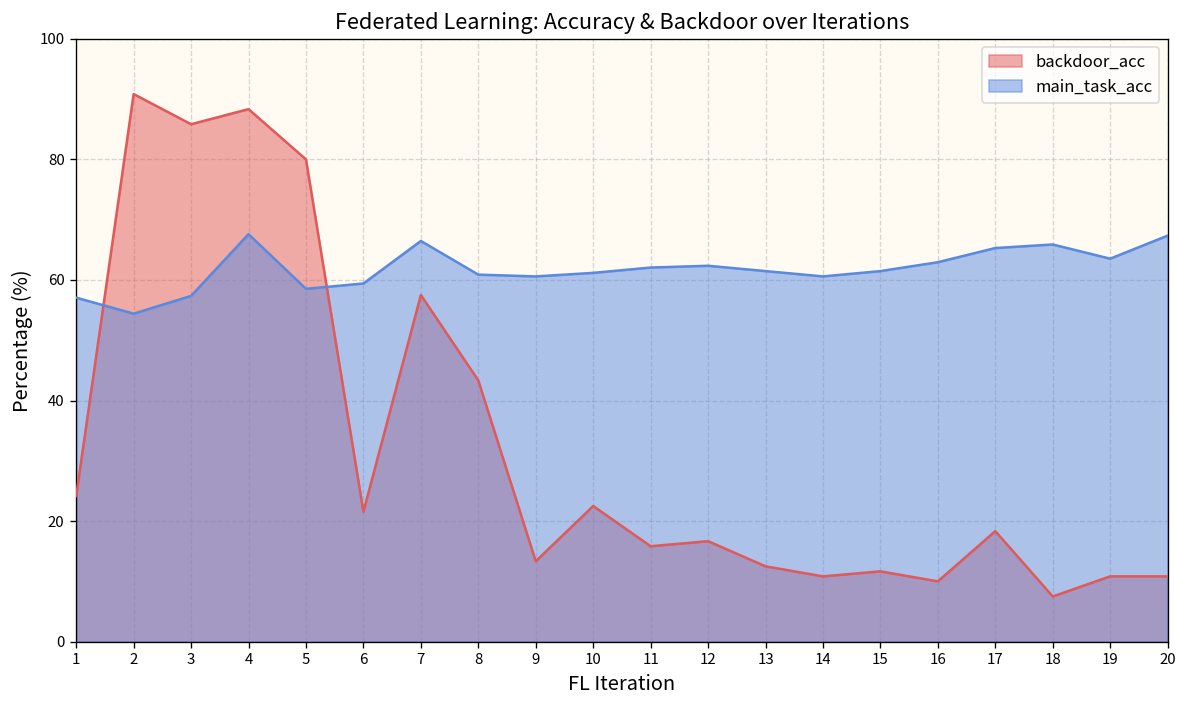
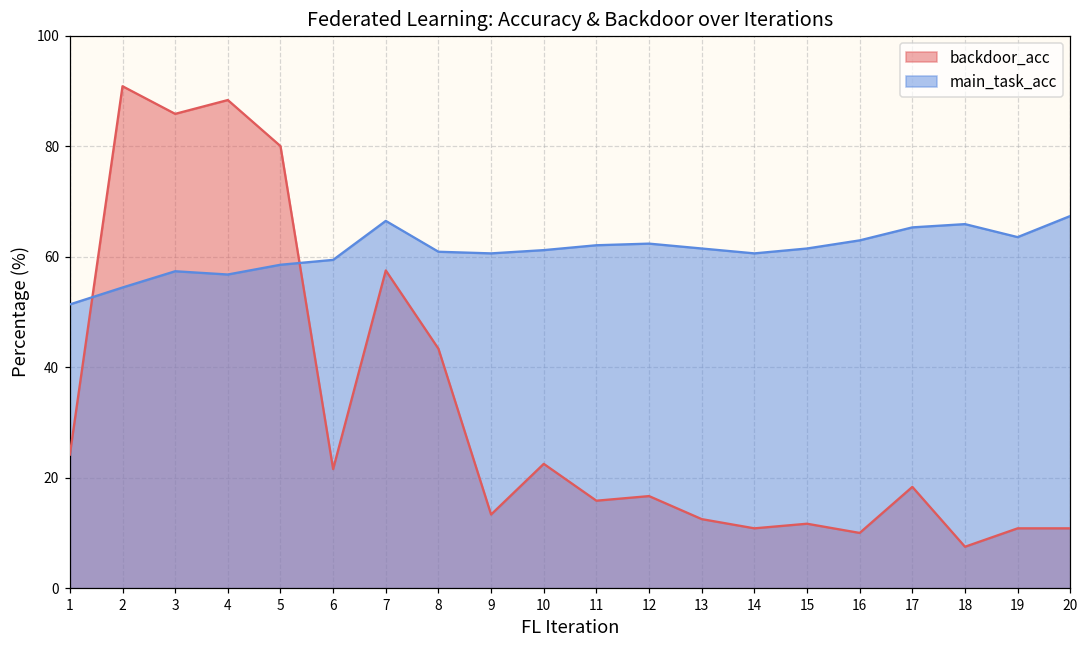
  {
    "backdoor_acc": {
      "1": 24,
      "2": 91,
      "3": 86,
      "4": 88,
      "5": 80,
      "6": 22,
      "7": 58,
      "8": 43,
      "9": 13,
      "10": 23,
      "11": 16,
      "12": 17,
      "13": 13,
      "14": 11,
      "15": 12,
      "16": 10,
      "17": 18,
      "18": 8,
      "19": 11,
      "20": 11
    },
    "main_task_acc": {
-     "1": 57,
+     "1": 51,
      "2": 54,
      "3": 57,
-     "4": 68,
+     "4": 57,
      "5": 59,
      "6": 59,
      "7": 66,
      "8": 61,
      "9": 61,
      "10": 61,
      "11": 62,
      "12": 62,
      "13": 61,
      "14": 61,
      "15": 61,
      "16": 63,
      "17": 65,
      "18": 66,
      "19": 64,
      "20": 67
    }
  }
